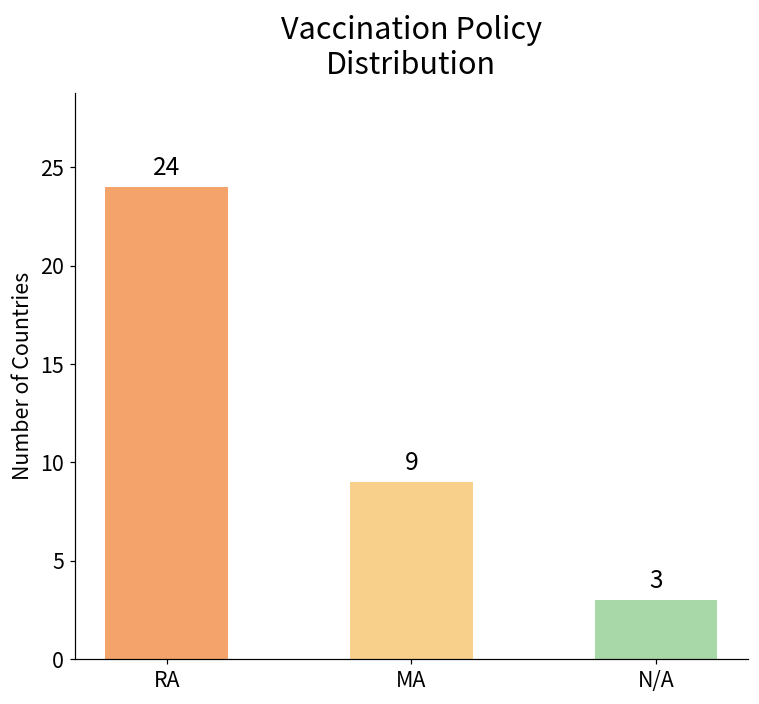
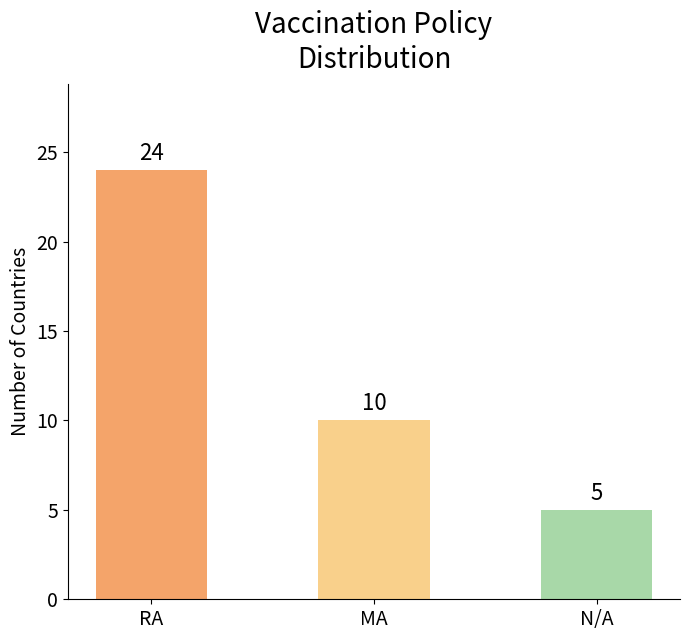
  {
    "RA": 24,
-   "MA": 9,
-   "N/A": 3
+   "MA": 10,
+   "N/A": 5
  }
